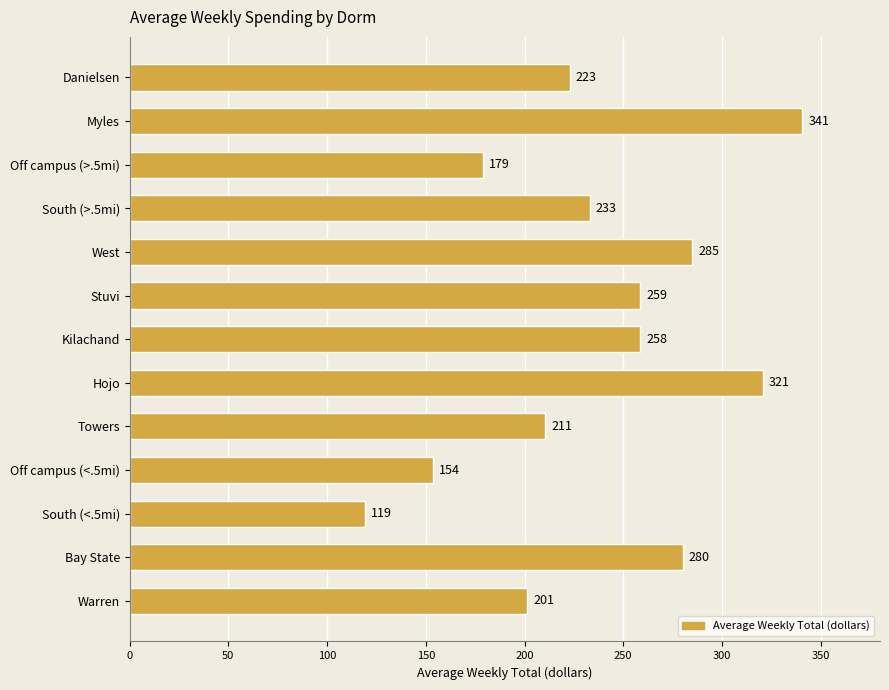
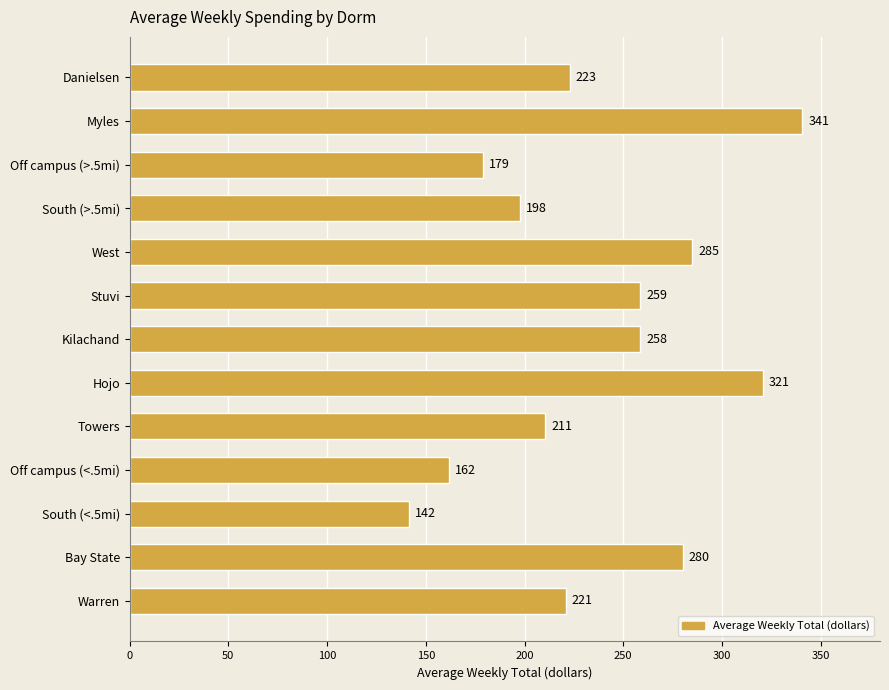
  {
    "Danielsen": 223,
    "Myles": 341,
    "Off campus (>.5mi)": 179,
-   "South (>.5mi)": 233,
+   "South (>.5mi)": 198,
    "West": 285,
    "Stuvi": 259,
    "Kilachand": 258,
    "Hojo": 321,
    "Towers": 211,
-   "Off campus (<.5mi)": 154,
-   "South (<.5mi)": 119,
+   "Off campus (<.5mi)": 162,
+   "South (<.5mi)": 142,
    "Bay State": 280,
-   "Warren": 201
+   "Warren": 221
  }
